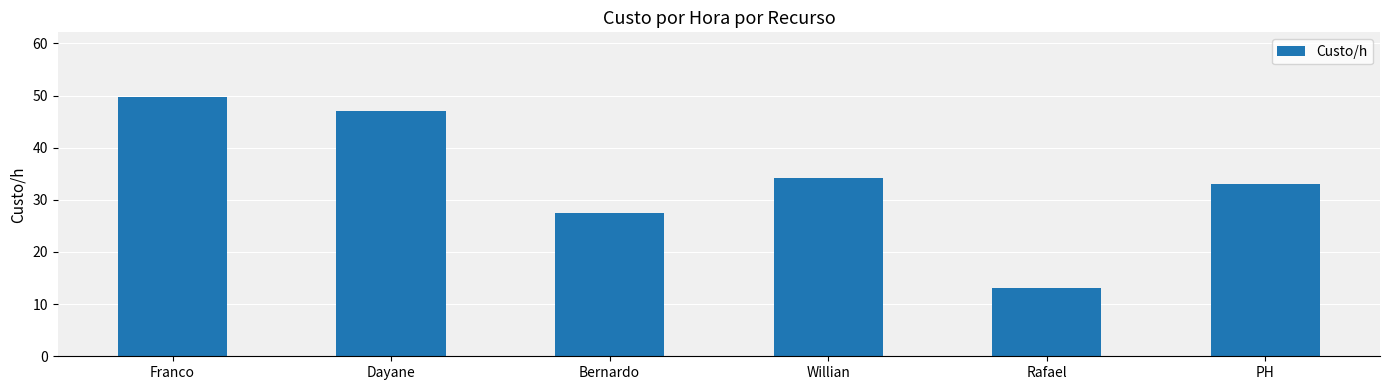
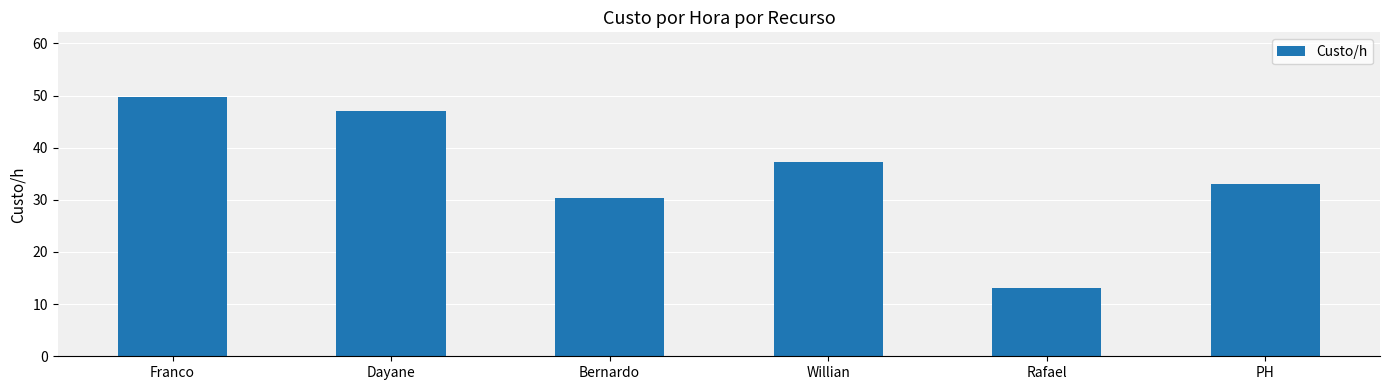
  {
    "Franco": 50,
    "Dayane": 47,
-   "Bernardo": 27,
-   "Willian": 34,
+   "Bernardo": 30,
+   "Willian": 37,
    "Rafael": 13,
    "PH": 33
  }
